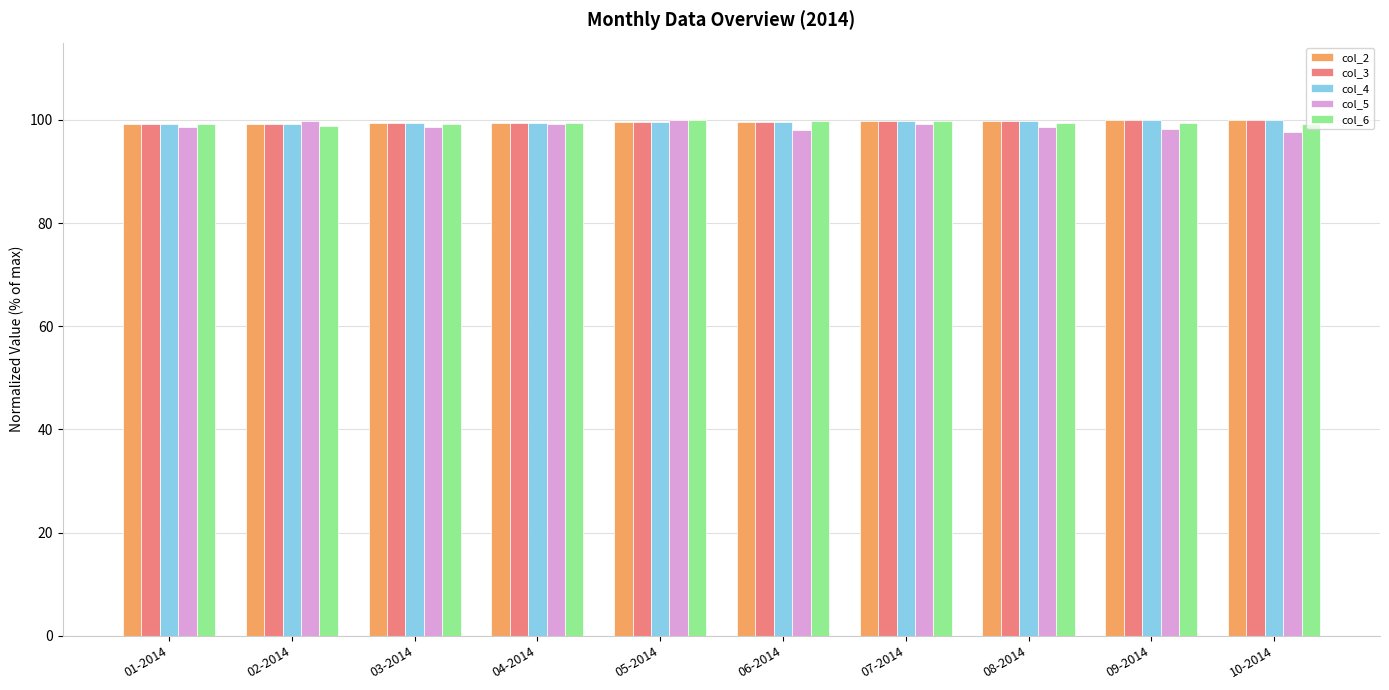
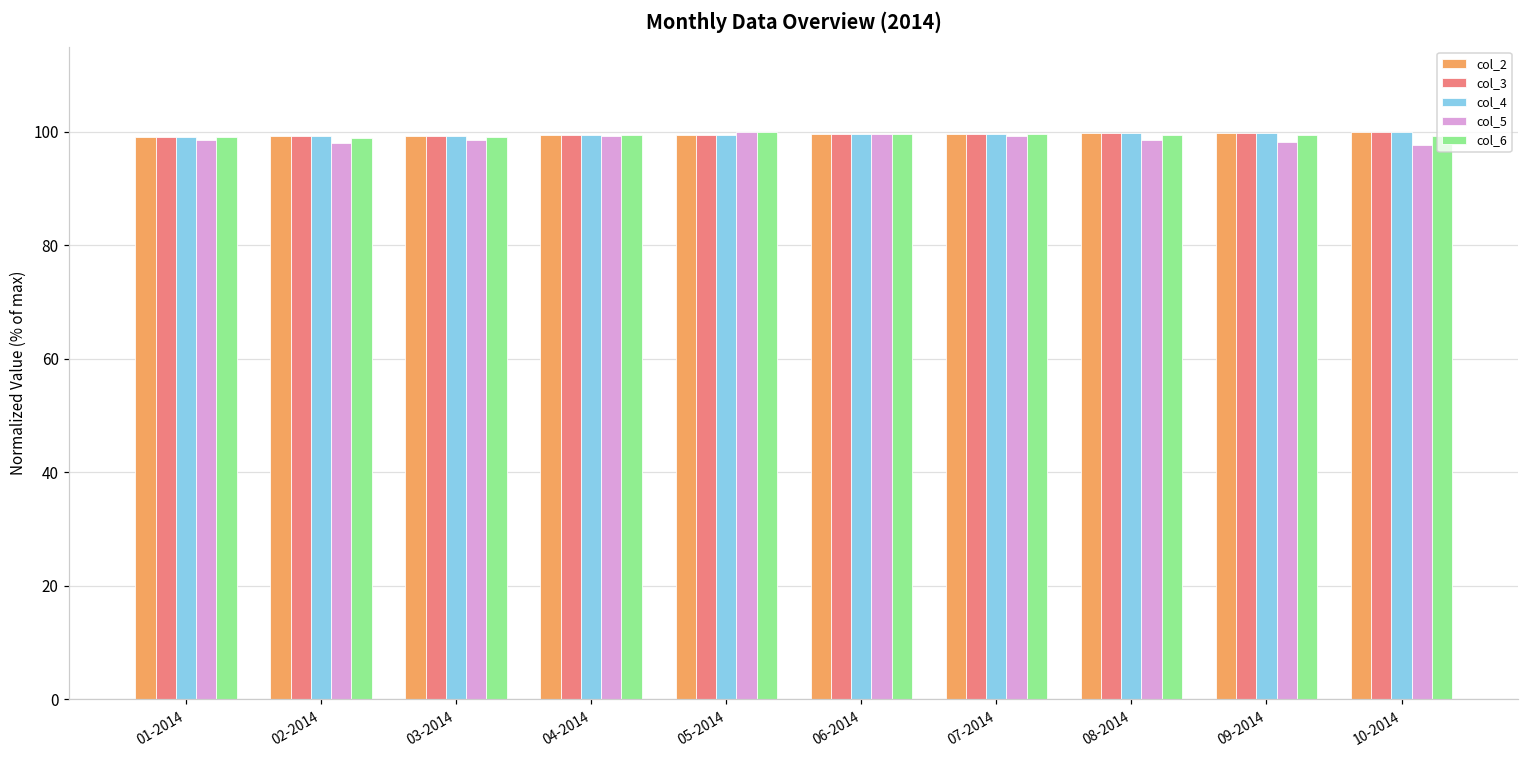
  {
    "col_4": {
      "01-2014": 99,
      "02-2014": 99,
      "03-2014": 99,
      "04-2014": 99,
      "05-2014": 100,
      "06-2014": 100,
      "07-2014": 100,
      "08-2014": 100,
      "09-2014": 100,
      "10-2014": 100
    },
    "col_5": {
      "01-2014": 99,
-     "02-2014": 100,
+     "02-2014": 98,
      "03-2014": 99,
      "04-2014": 99,
      "05-2014": 100,
-     "06-2014": 98,
+     "06-2014": 100,
      "07-2014": 99,
      "08-2014": 99,
      "09-2014": 98,
      "10-2014": 98
    },
    "col_6": {
      "01-2014": 99,
      "02-2014": 99,
      "03-2014": 99,
      "04-2014": 99,
      "05-2014": 100,
      "06-2014": 100,
      "07-2014": 100,
      "08-2014": 99,
      "09-2014": 99
    }
  }
